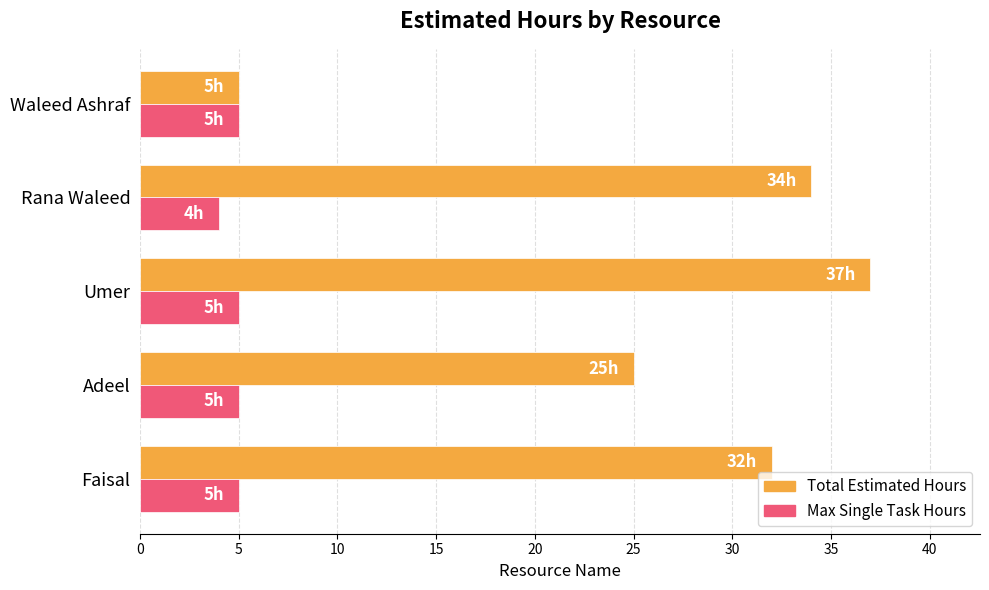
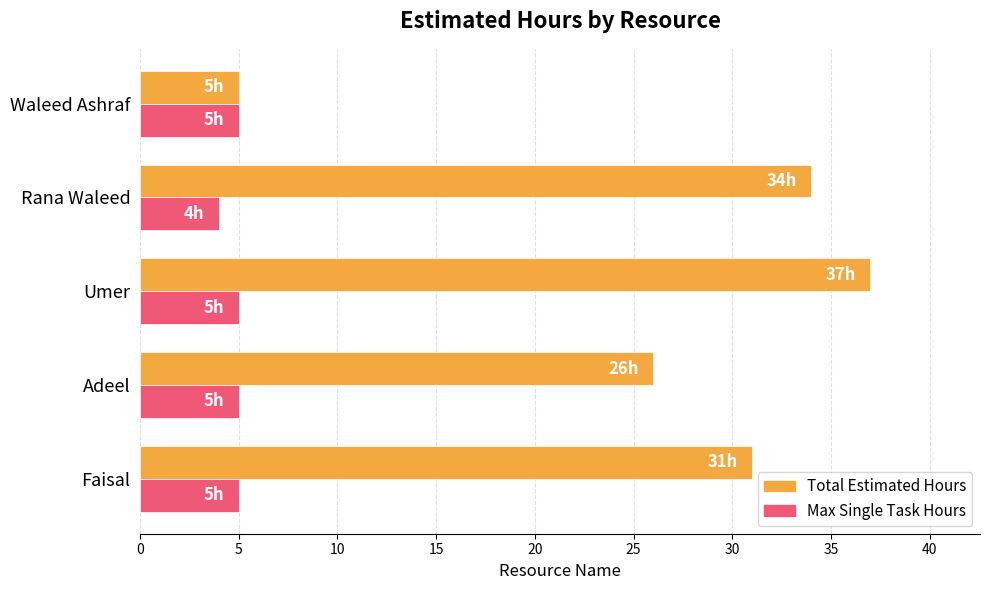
  {
    "Total Estimated Hours": {
      "Waleed Ashraf": "5h",
      "Rana Waleed": "34h",
      "Umer": "37h",
-     "Adeel": "25h",
-     "Faisal": "32h"
+     "Adeel": "26h",
+     "Faisal": "31h"
    },
    "Max Single Task Hours": {
      "Waleed Ashraf": "5h",
      "Rana Waleed": "4h",
      "Umer": "5h",
      "Adeel": "5h",
      "Faisal": "5h"
    }
  }
